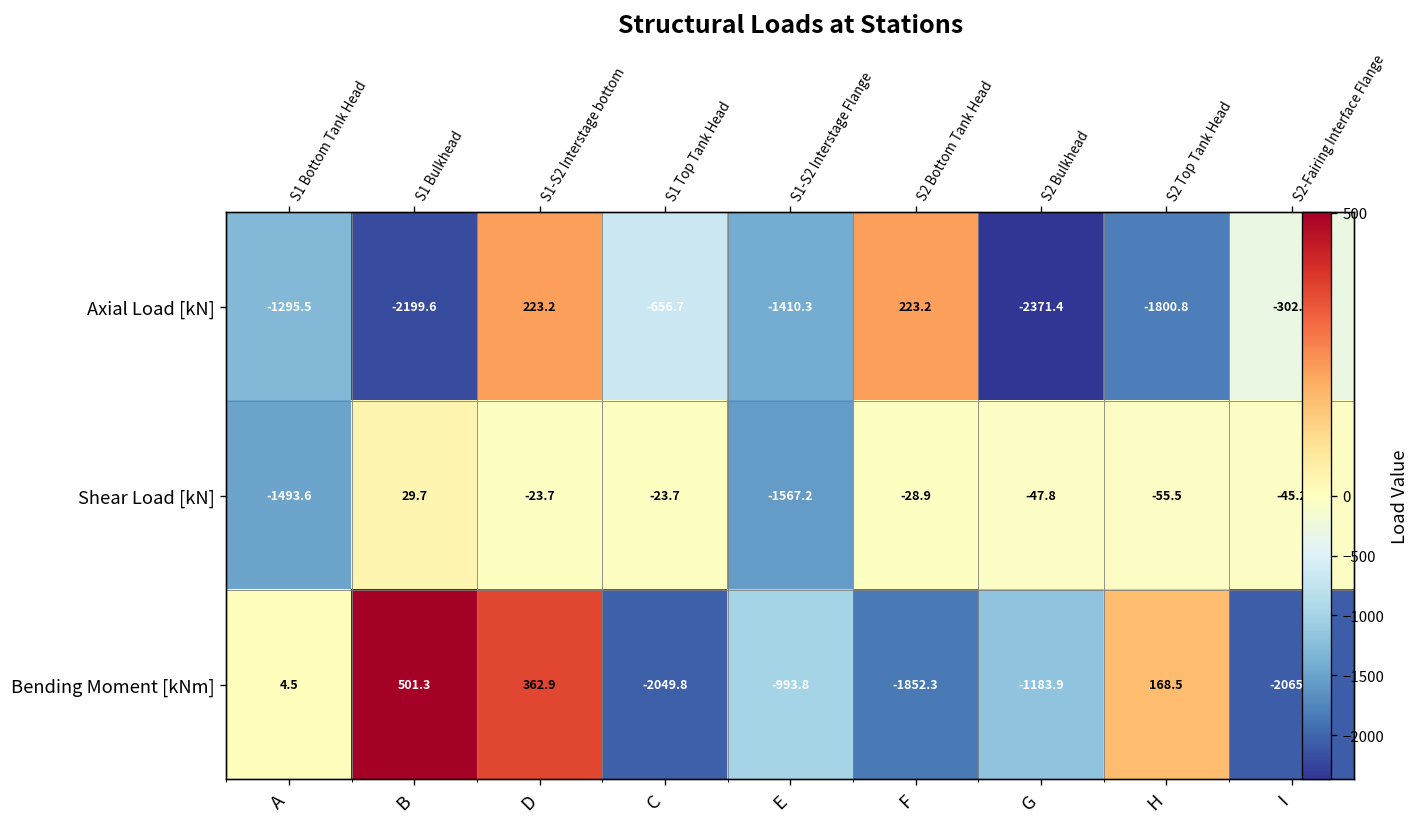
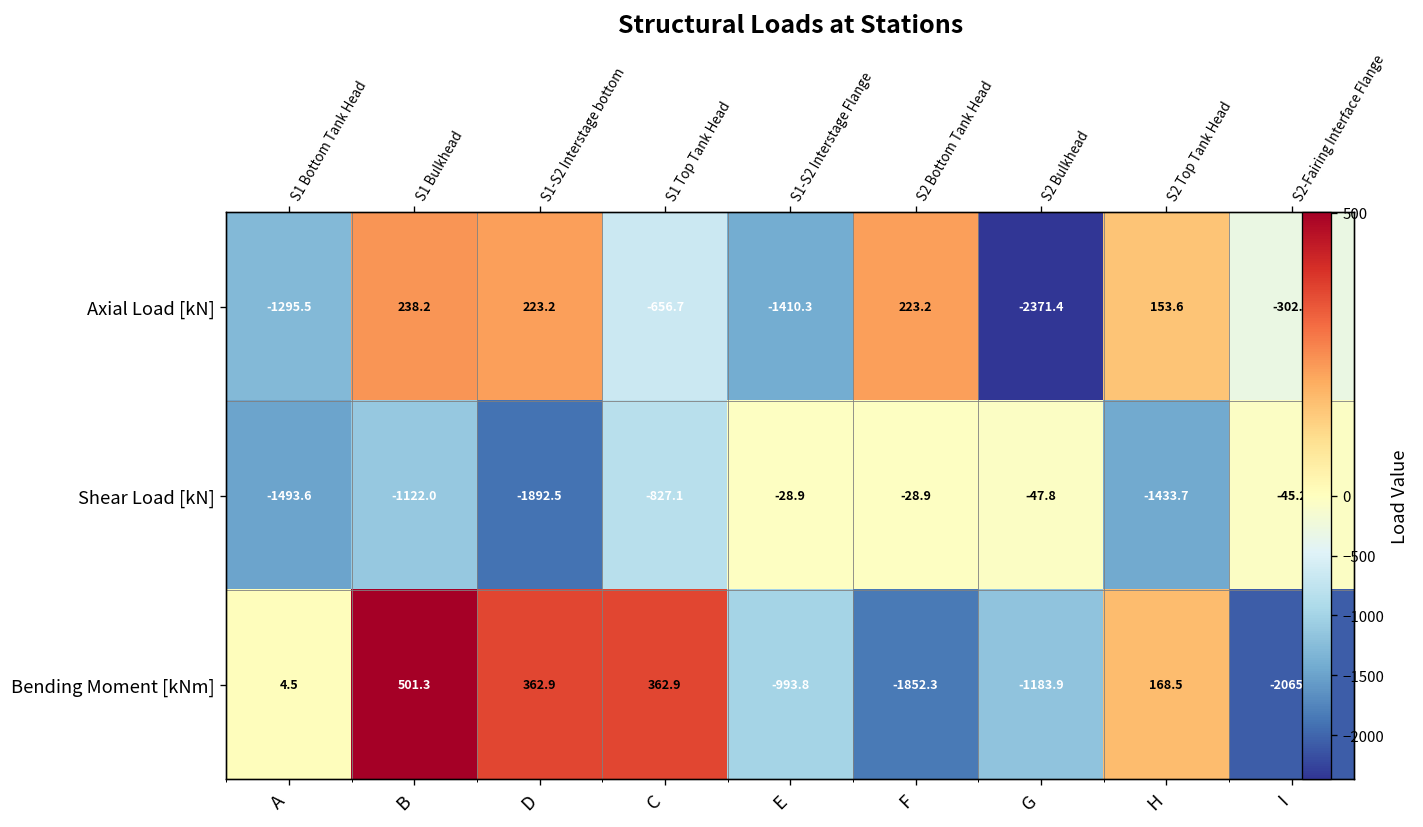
  {
    "Axial Load [kN]": {
      "A": -1295.5,
-     "B": -2199.6,
+     "B": 238.2,
      "D": 223.2,
      "C": -656.7,
      "E": -1410.3,
      "F": 223.2,
      "G": -2371.4,
-     "H": -1800.8,
+     "H": 153.6,
      "I": -302.3
    },
    "Shear Load [kN]": {
      "A": -1493.6,
-     "B": 29.7,
-     "D": -23.7,
-     "C": -23.7,
-     "E": -1567.2,
+     "B": -1122.0,
+     "D": -1892.5,
+     "C": -827.1,
+     "E": -28.9,
      "F": -28.9,
      "G": -47.8,
-     "H": -55.5,
+     "H": -1433.7,
      "I": -45.2
    },
    "Bending Moment [kNm]": {
      "A": 4.5,
      "B": 501.3,
      "D": 362.9,
-     "C": -2049.8,
+     "C": 362.9,
      "E": -993.8,
      "F": -1852.3,
      "G": -1183.9,
      "H": 168.5,
      "I": -2065.0
    }
  }
